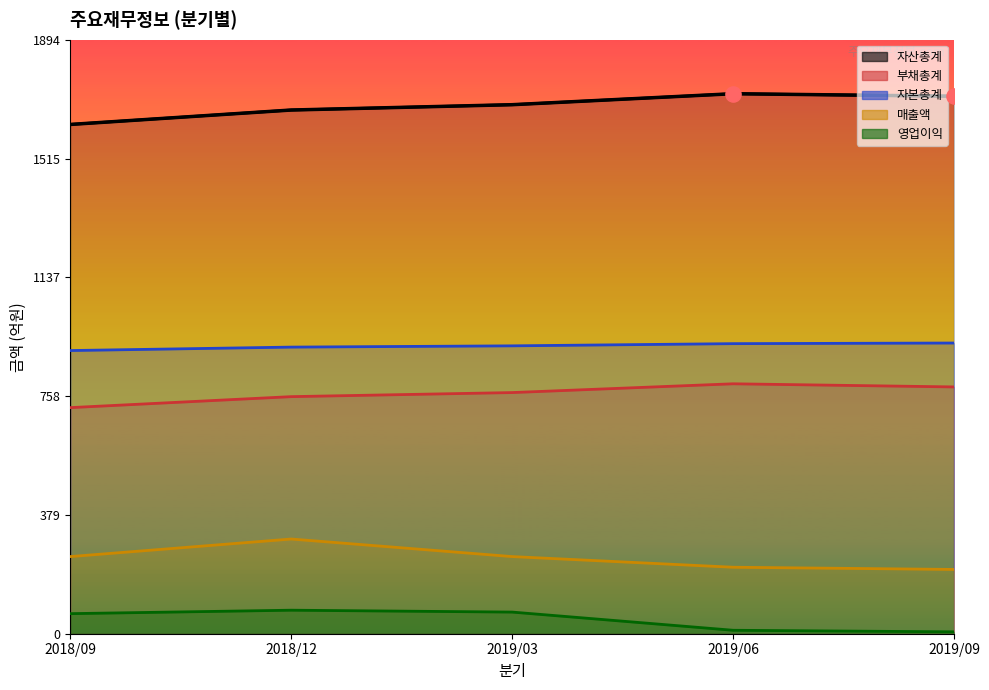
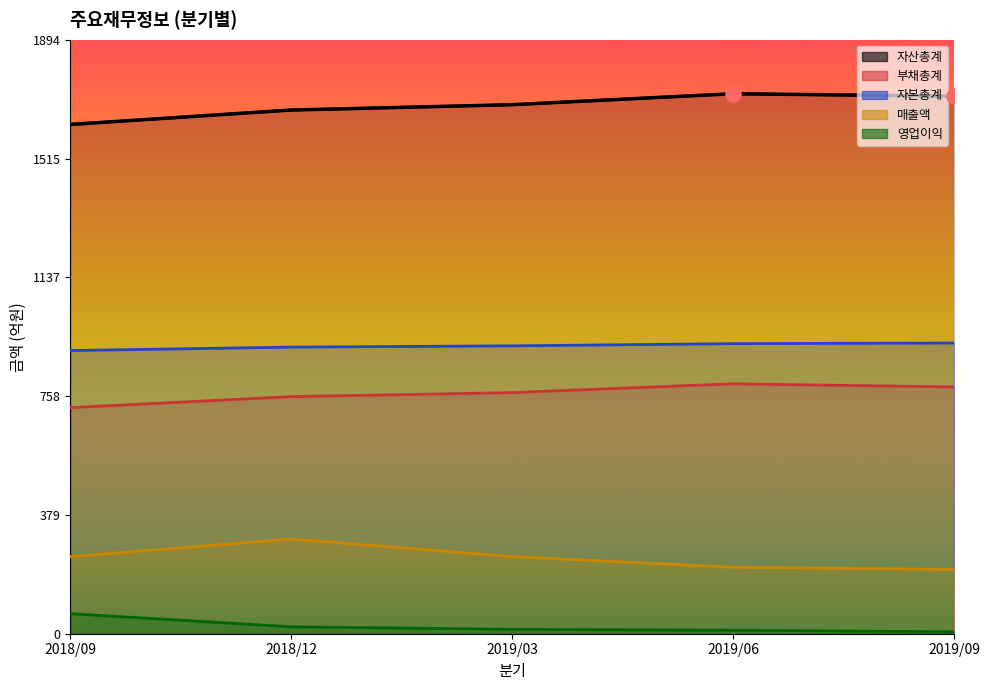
  {
    "영업이익": {
      "2018/09": 60,
-     "2018/12": 80,
-     "2019/03": 70,
+     "2018/12": 20,
+     "2019/03": 10,
      "2019/06": 10,
      "2019/09": 10
    }
  }
